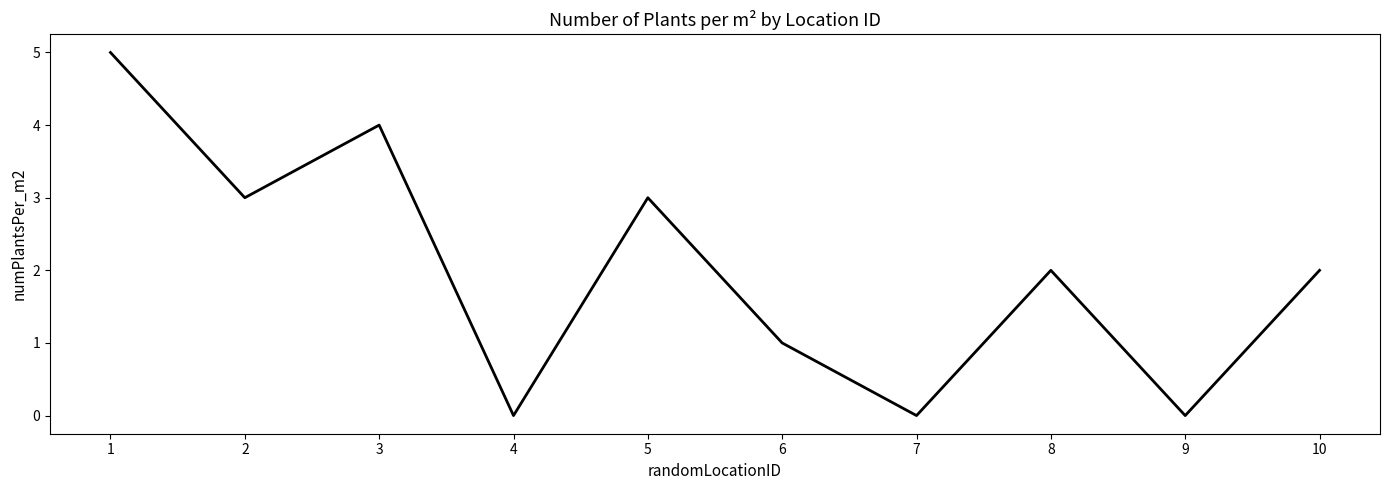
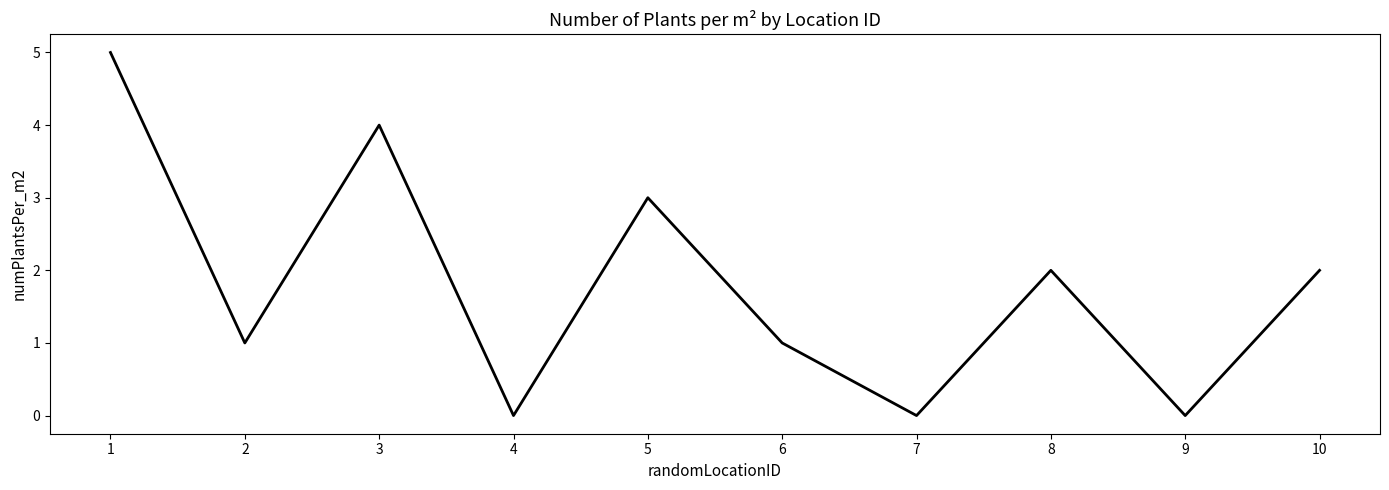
  {
    "1": 5,
-   "2": 3,
+   "2": 1,
    "3": 4,
    "4": 0,
    "5": 3,
    "6": 1,
    "7": 0,
    "8": 2,
    "9": 0,
    "10": 2
  }
